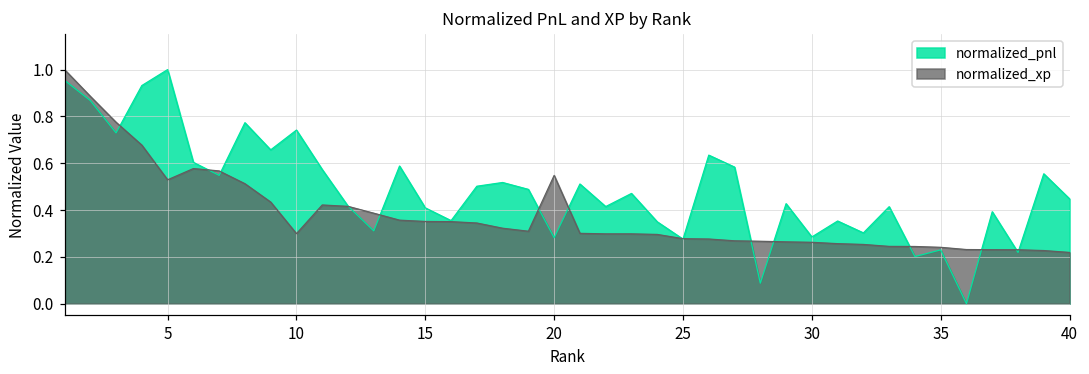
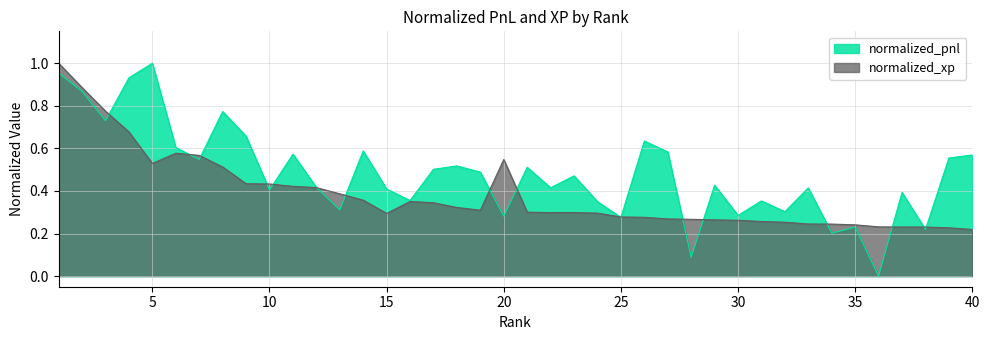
  {
    "normalized_pnl": {
      "5": 1.00,
-     "10": 0.74,
+     "10": 0.40,
      "15": 0.41,
      "20": 0.28,
      "30": 0.29,
-     "40": 0.45
+     "40": 0.57
    },
    "normalized_xp": {
      "5": 0.53,
-     "10": 0.30,
-     "15": 0.35,
+     "10": 0.43,
+     "15": 0.29,
      "20": 0.55,
      "30": 0.26,
      "40": 0.22
    }
  }
